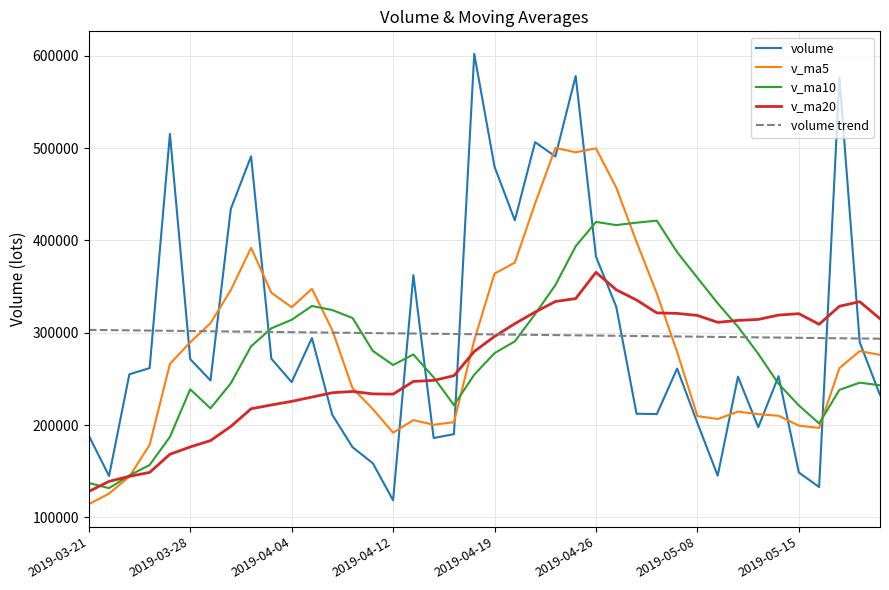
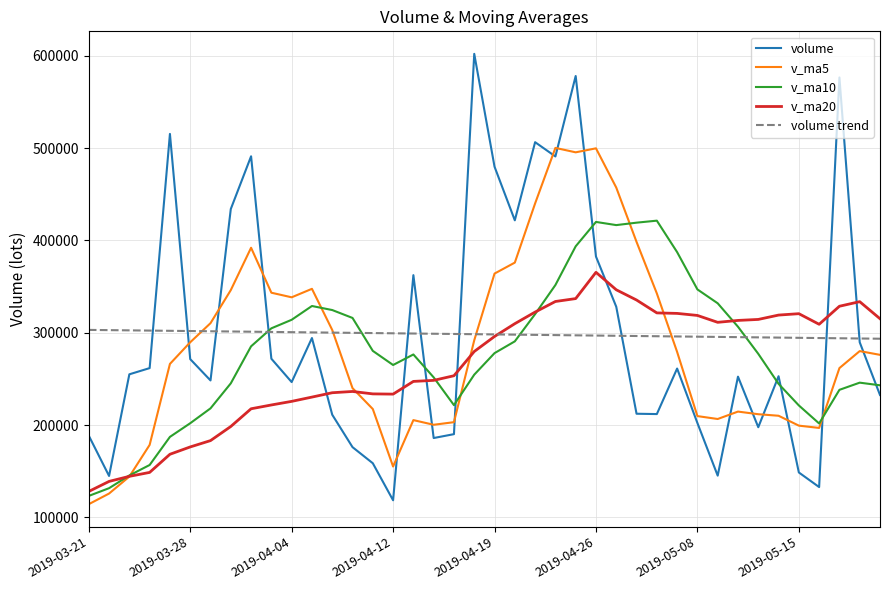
  {
    "volume": {
      "2019-03-21": 190000,
      "2019-03-28": 270000,
      "2019-04-04": 250000,
      "2019-04-12": 120000,
      "2019-04-19": 480000,
      "2019-04-26": 380000,
      "2019-05-08": 200000,
      "2019-05-15": 150000
    },
    "v_ma5": {
      "2019-03-21": 110000,
      "2019-03-28": 290000,
-     "2019-04-04": 330000,
-     "2019-04-12": 190000,
+     "2019-04-04": 340000,
+     "2019-04-12": 160000,
      "2019-04-19": 360000,
      "2019-04-26": 500000,
      "2019-05-08": 210000,
      "2019-05-15": 200000
    },
    "v_ma10": {
-     "2019-03-21": 140000,
-     "2019-03-28": 240000,
+     "2019-03-21": 120000,
+     "2019-03-28": 200000,
      "2019-04-04": 310000,
      "2019-04-12": 270000,
      "2019-04-19": 280000,
      "2019-04-26": 420000,
-     "2019-05-08": 360000,
+     "2019-05-08": 350000,
      "2019-05-15": 220000
    },
    "v_ma20": {
      "2019-03-21": 130000,
      "2019-03-28": 180000,
      "2019-04-04": 230000,
      "2019-04-12": 230000,
      "2019-04-26": 370000,
      "2019-05-08": 320000,
      "2019-05-15": 320000
    },
    "volume trend": {
      "2019-03-21": 300000,
      "2019-03-28": 300000,
      "2019-04-04": 300000,
      "2019-04-12": 300000,
      "2019-04-26": 300000,
      "2019-05-08": 300000,
      "2019-05-15": 290000
    }
  }
